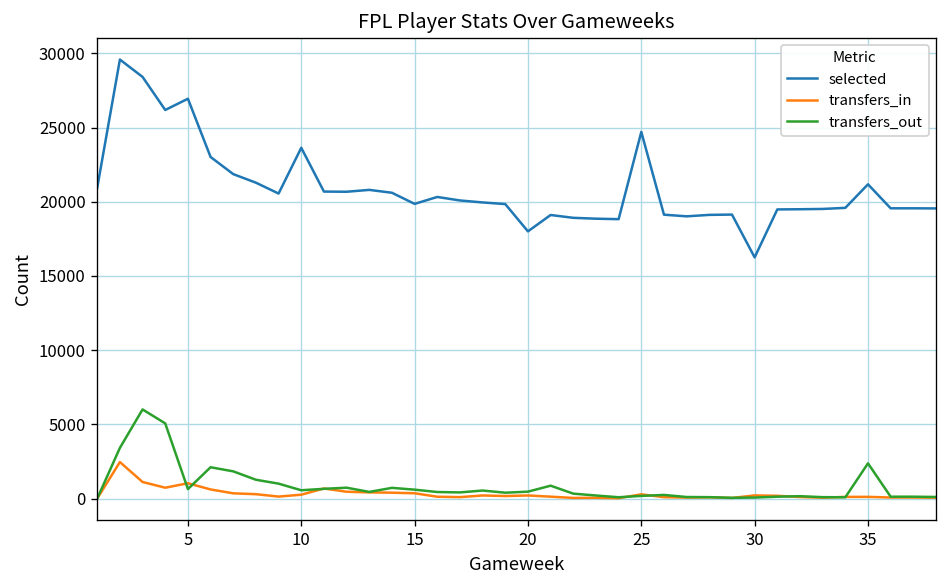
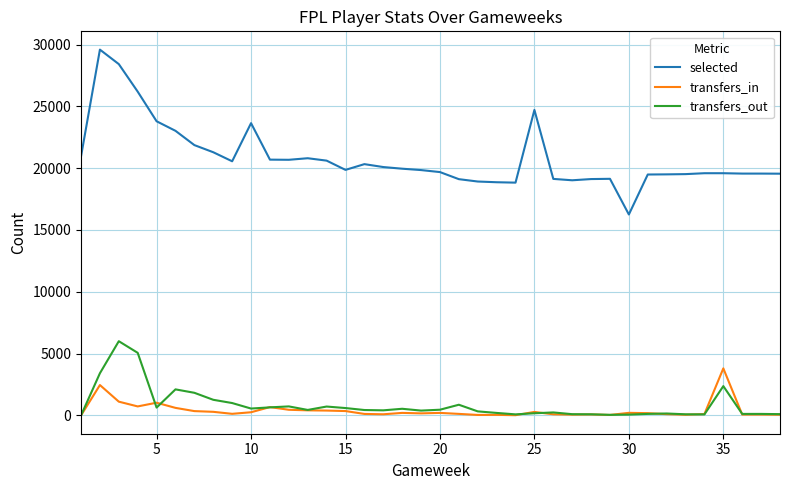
  {
    "selected": {
-     "5": 26900,
+     "5": 23800,
      "10": 23600,
      "15": 19900,
-     "20": 18000,
+     "20": 19700,
      "25": 24700,
      "30": 16300,
-     "35": 21200
+     "35": 19600
    },
    "transfers_in": {
      "5": 1000,
      "10": 300,
      "15": 400,
      "20": 200,
-     "35": 100
+     "35": 3800
    },
    "transfers_out": {
      "5": 600,
      "10": 600,
      "15": 600,
      "20": 500,
      "35": 2400
    }
  }
